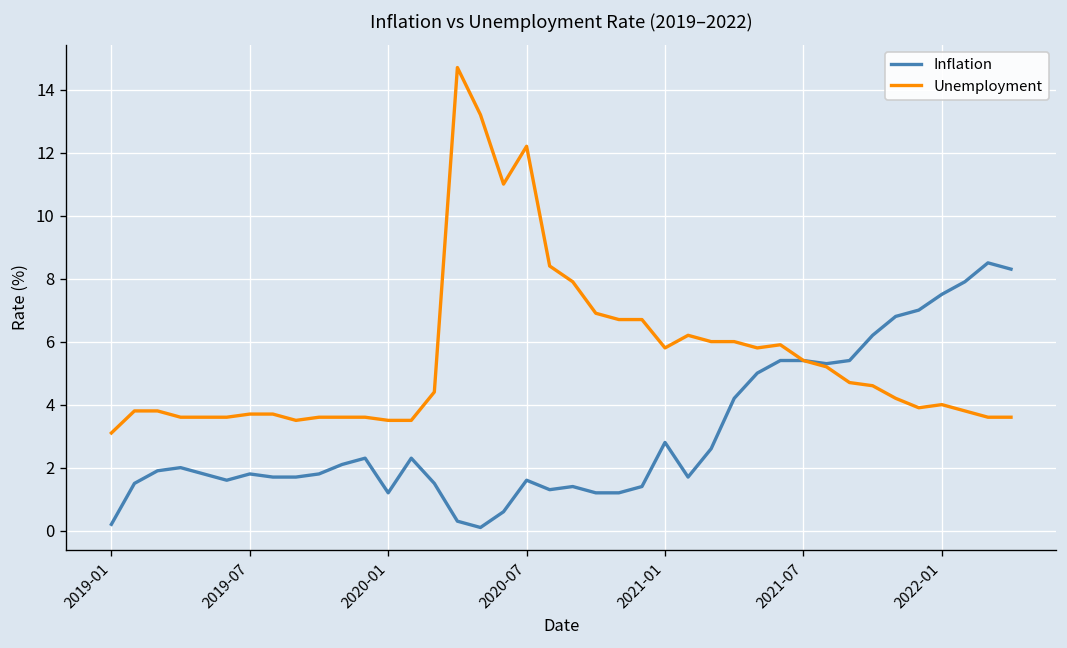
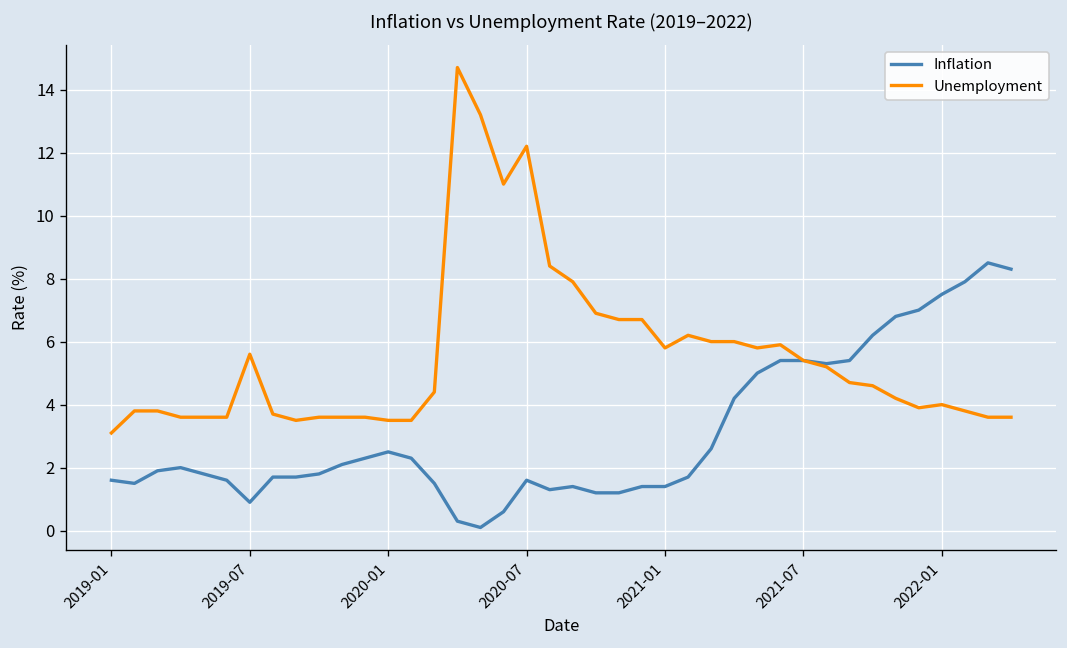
  {
    "Inflation": {
-     "2019-01": 0.2,
-     "2019-07": 1.8,
-     "2020-01": 1.2,
+     "2019-01": 1.6,
+     "2019-07": 0.9,
+     "2020-01": 2.5,
      "2020-07": 1.6,
-     "2021-01": 2.8,
+     "2021-01": 1.4,
      "2022-01": 7.5
    },
    "Unemployment": {
      "2019-01": 3.1,
-     "2019-07": 3.7,
+     "2019-07": 5.6,
      "2020-01": 3.5,
      "2020-07": 12.2,
      "2021-01": 5.8,
      "2022-01": 4.0
    }
  }
